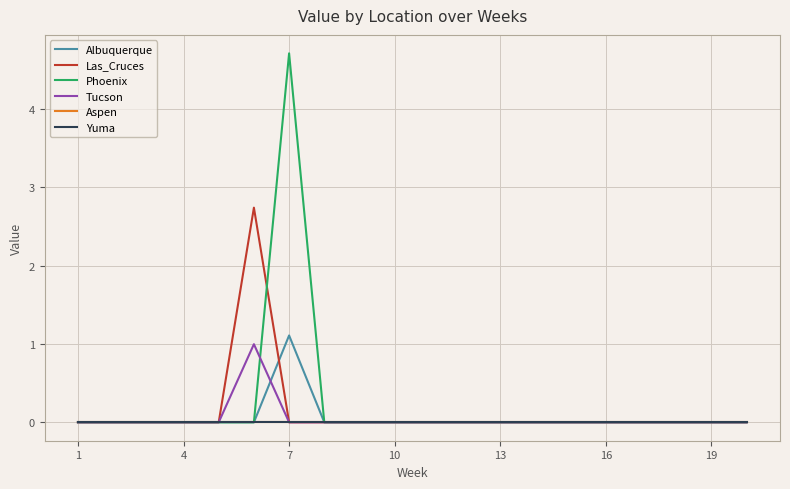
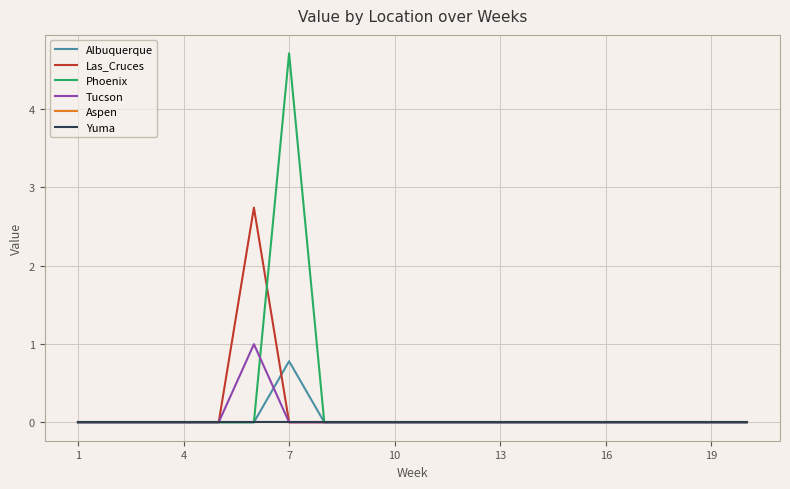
  {
    "Albuquerque": {
-     "7": 1.1
+     "7": 0.8
    },
    "Phoenix": {
      "7": 4.7
    }
  }
